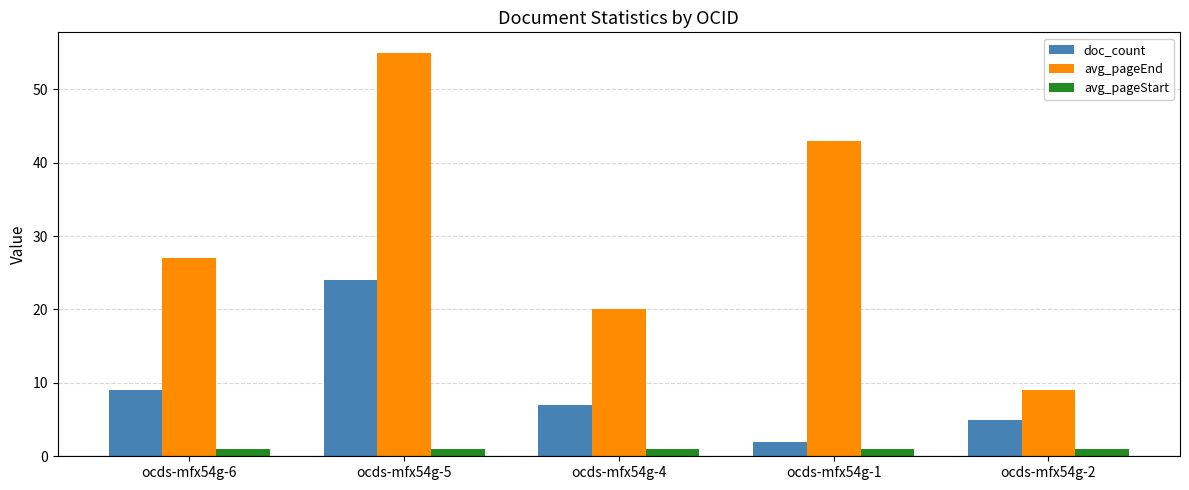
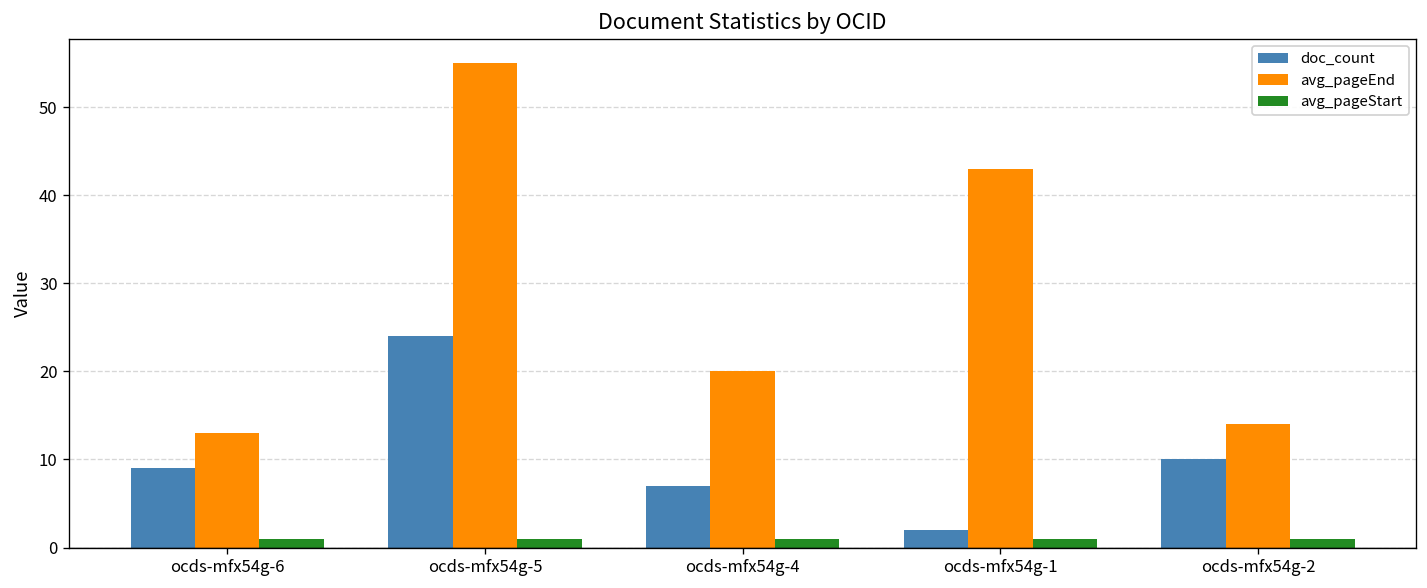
  {
    "doc_count": {
      "ocds-mfx54g-6": 9,
      "ocds-mfx54g-5": 24,
      "ocds-mfx54g-4": 7,
      "ocds-mfx54g-1": 2,
-     "ocds-mfx54g-2": 5
+     "ocds-mfx54g-2": 10
    },
    "avg_pageEnd": {
-     "ocds-mfx54g-6": 27,
+     "ocds-mfx54g-6": 13,
      "ocds-mfx54g-5": 55,
      "ocds-mfx54g-4": 20,
      "ocds-mfx54g-1": 43,
-     "ocds-mfx54g-2": 9
+     "ocds-mfx54g-2": 14
    },
    "avg_pageStart": {
      "ocds-mfx54g-6": 1,
      "ocds-mfx54g-5": 1,
      "ocds-mfx54g-4": 1,
      "ocds-mfx54g-1": 1,
      "ocds-mfx54g-2": 1
    }
  }
